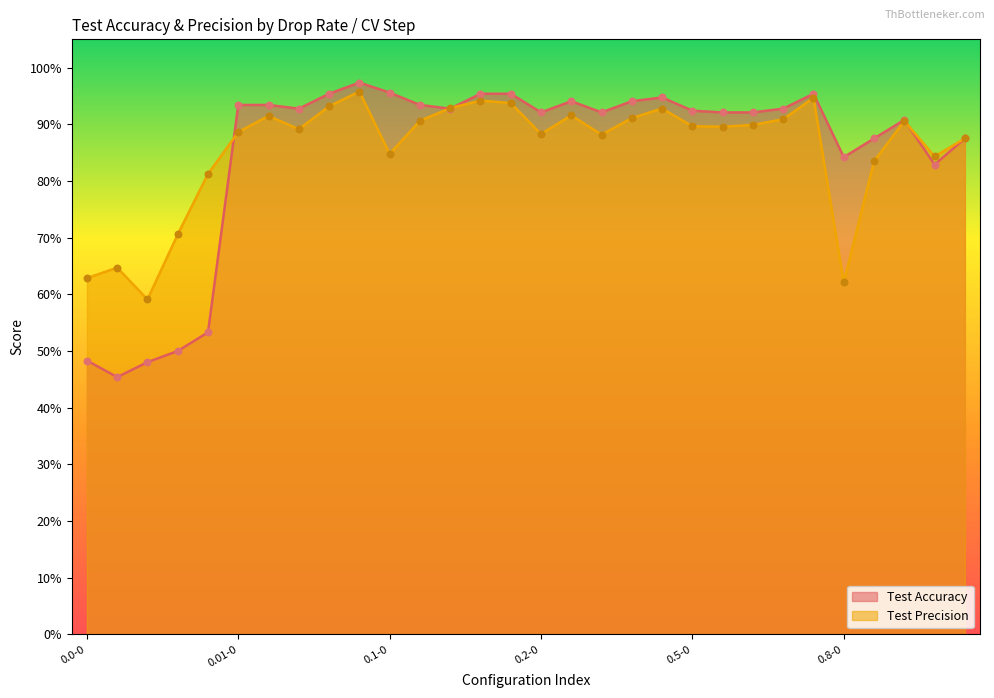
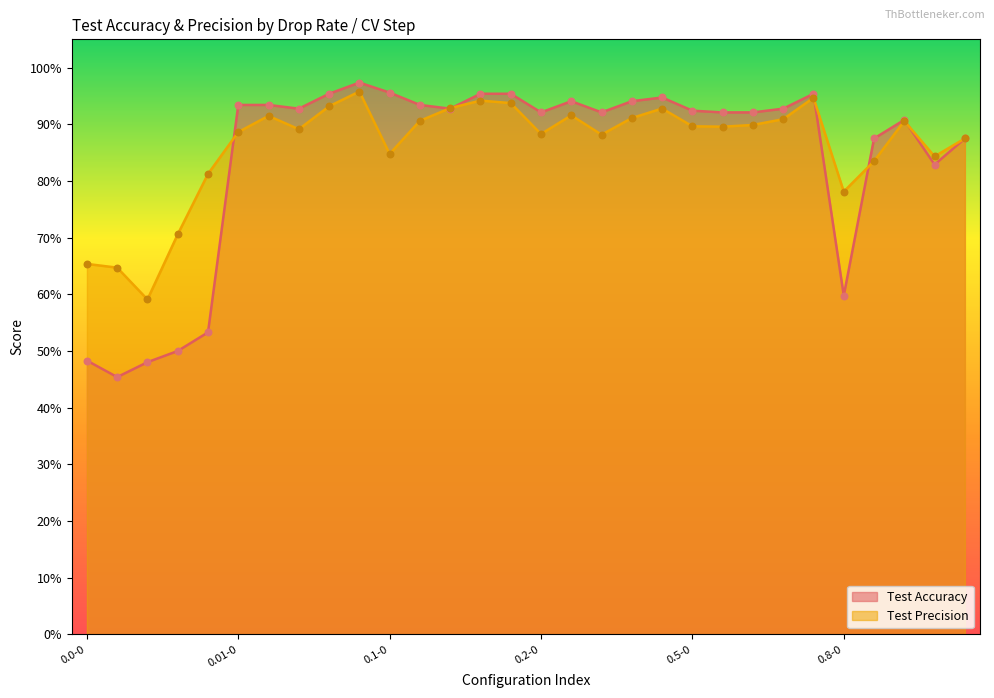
  {
    "Test Accuracy": {
      "0.0-0": "48%",
      "0.01-0": "93%",
      "0.1-0": "96%",
      "0.2-0": "92%",
      "0.5-0": "92%",
-     "0.8-0": "84%"
+     "0.8-0": "60%"
    },
    "Test Precision": {
-     "0.0-0": "63%",
+     "0.0-0": "65%",
      "0.01-0": "89%",
      "0.1-0": "85%",
      "0.2-0": "88%",
      "0.5-0": "90%",
-     "0.8-0": "62%"
+     "0.8-0": "78%"
    }
  }
